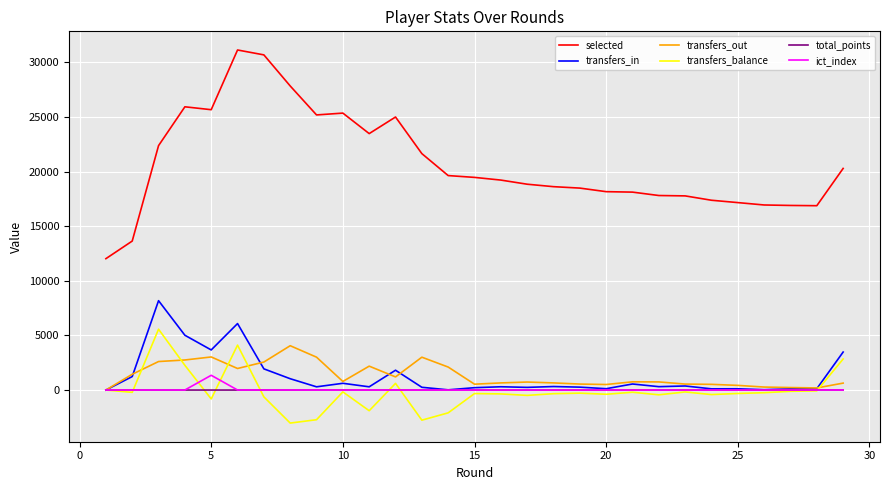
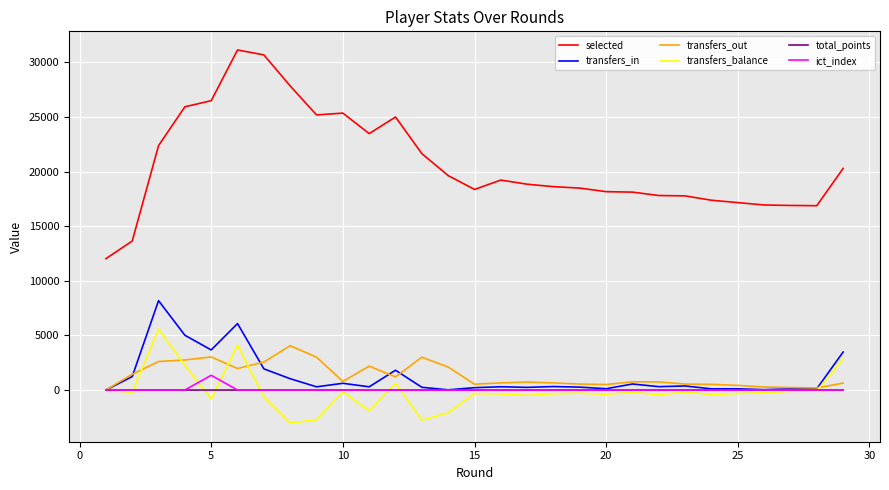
  {
    "selected": {
-     "5": 25700,
+     "5": 26500,
      "10": 25300,
-     "15": 19500,
+     "15": 18400,
      "20": 18200,
      "25": 17200
    },
    "transfers_in": {
      "5": 3700
    },
    "transfers_out": {
      "5": 3000,
      "15": 500,
      "20": 500,
      "25": 400
    },
    "transfers_balance": {
      "5": -800,
      "15": -300,
      "20": -400,
      "25": -300
    },
    "total_points": {
      "5": 0
    },
    "ict_index": {
      "5": 1400
    }
  }
